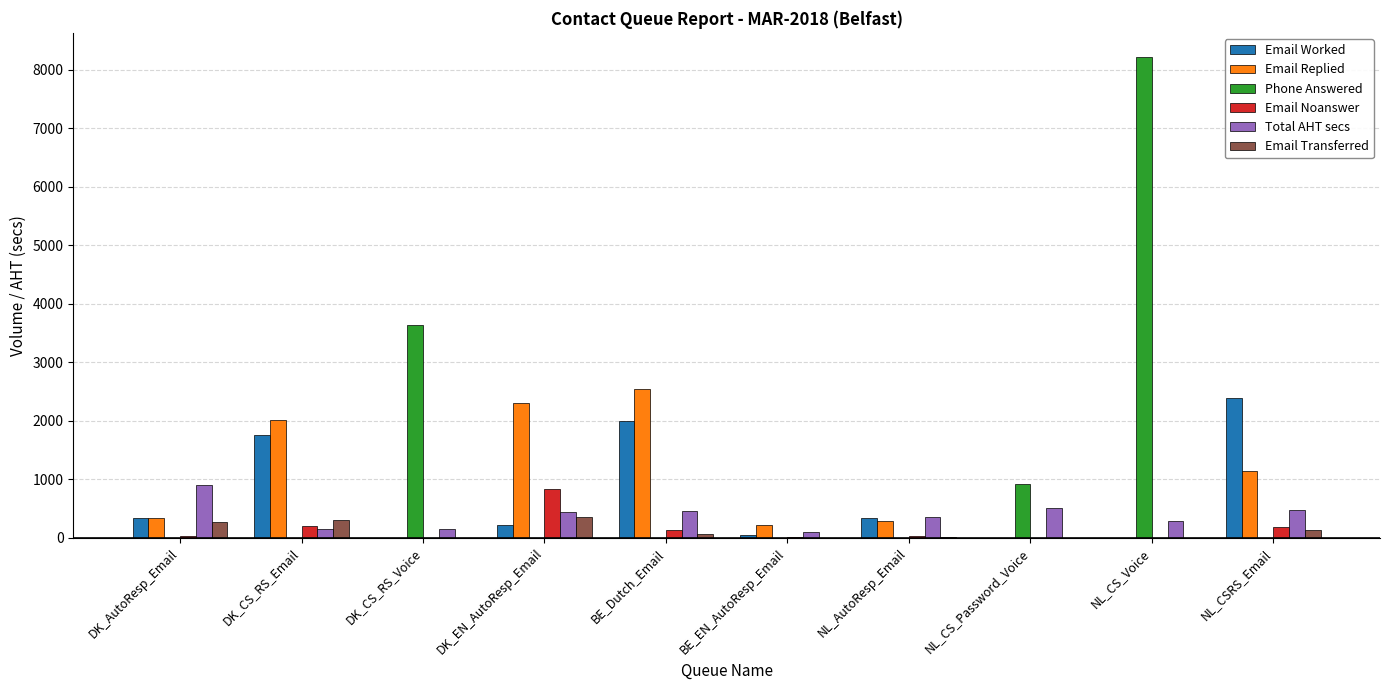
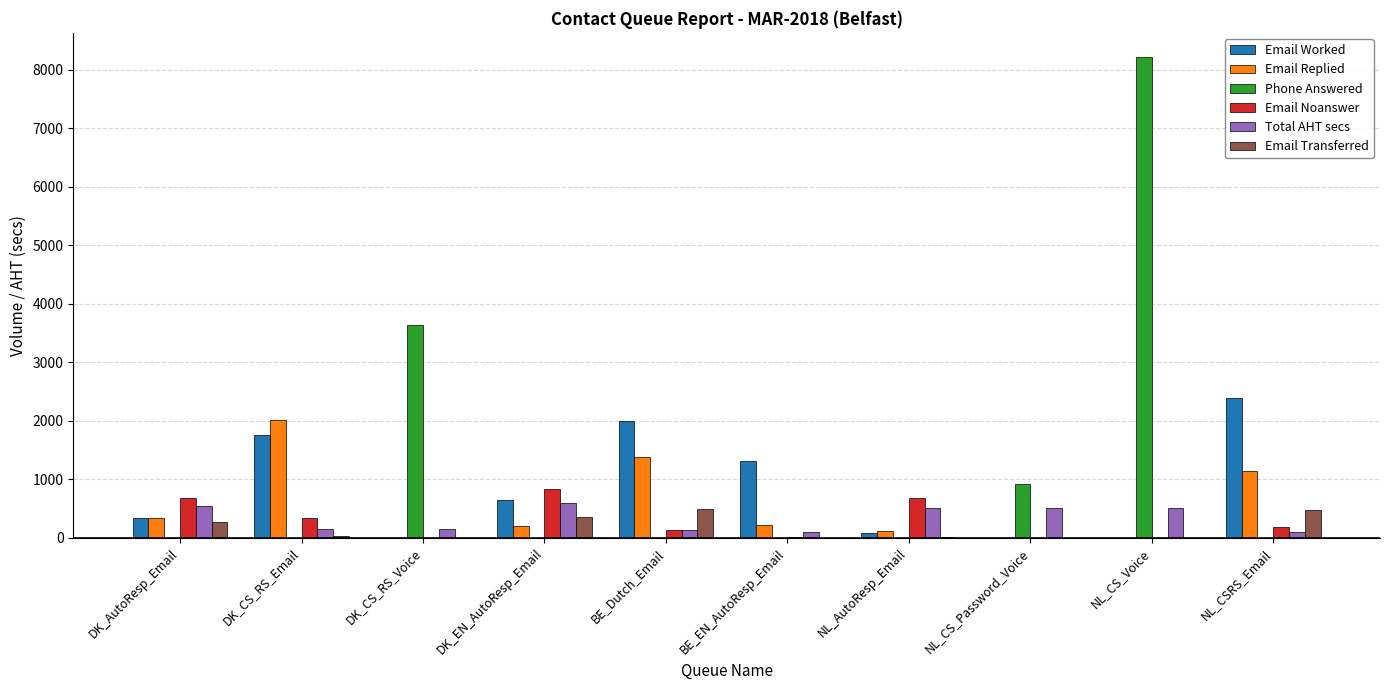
  {
    "Email Worked": {
      "DK_AutoResp_Email": 300,
      "DK_CS_RS_Email": 1700,
      "DK_CS_RS_Voice": 0,
-     "DK_EN_AutoResp_Email": 200,
+     "DK_EN_AutoResp_Email": 600,
      "BE_Dutch_Email": 2000,
-     "BE_EN_AutoResp_Email": 0,
-     "NL_AutoResp_Email": 300,
+     "BE_EN_AutoResp_Email": 1300,
+     "NL_AutoResp_Email": 100,
      "NL_CS_Password_Voice": 0,
      "NL_CS_Voice": 0,
      "NL_CSRS_Email": 2400
    },
    "Email Replied": {
      "DK_AutoResp_Email": 300,
      "DK_CS_RS_Email": 2000,
      "DK_CS_RS_Voice": 0,
-     "DK_EN_AutoResp_Email": 2300,
-     "BE_Dutch_Email": 2500,
+     "DK_EN_AutoResp_Email": 200,
+     "BE_Dutch_Email": 1400,
      "BE_EN_AutoResp_Email": 200,
-     "NL_AutoResp_Email": 300,
+     "NL_AutoResp_Email": 100,
      "NL_CS_Password_Voice": 0,
      "NL_CS_Voice": 0,
      "NL_CSRS_Email": 1100
    },
    "Phone Answered": {
      "DK_AutoResp_Email": 0,
      "DK_CS_RS_Email": 0,
      "DK_CS_RS_Voice": 3600,
      "DK_EN_AutoResp_Email": 0,
      "BE_Dutch_Email": 0,
      "BE_EN_AutoResp_Email": 0,
      "NL_AutoResp_Email": 0,
      "NL_CS_Password_Voice": 900,
      "NL_CS_Voice": 8200,
      "NL_CSRS_Email": 0
    },
    "Email Noanswer": {
-     "DK_AutoResp_Email": 0,
-     "DK_CS_RS_Email": 200,
+     "DK_AutoResp_Email": 700,
+     "DK_CS_RS_Email": 300,
      "DK_CS_RS_Voice": 0,
      "DK_EN_AutoResp_Email": 800,
      "BE_Dutch_Email": 100,
-     "NL_AutoResp_Email": 0,
+     "NL_AutoResp_Email": 700,
      "NL_CS_Password_Voice": 0,
      "NL_CS_Voice": 0,
      "NL_CSRS_Email": 200
    },
    "Total AHT secs": {
-     "DK_AutoResp_Email": 900,
+     "DK_AutoResp_Email": 500,
      "DK_CS_RS_Email": 100,
      "DK_CS_RS_Voice": 100,
-     "DK_EN_AutoResp_Email": 400,
-     "BE_Dutch_Email": 400,
+     "DK_EN_AutoResp_Email": 600,
+     "BE_Dutch_Email": 100,
      "BE_EN_AutoResp_Email": 100,
-     "NL_AutoResp_Email": 400,
+     "NL_AutoResp_Email": 500,
      "NL_CS_Password_Voice": 500,
-     "NL_CS_Voice": 300,
-     "NL_CSRS_Email": 500
+     "NL_CS_Voice": 500,
+     "NL_CSRS_Email": 100
    },
    "Email Transferred": {
      "DK_AutoResp_Email": 300,
-     "DK_CS_RS_Email": 300,
+     "DK_CS_RS_Email": 0,
      "DK_CS_RS_Voice": 0,
      "DK_EN_AutoResp_Email": 400,
-     "BE_Dutch_Email": 100,
+     "BE_Dutch_Email": 500,
      "NL_CS_Password_Voice": 0,
      "NL_CS_Voice": 0,
-     "NL_CSRS_Email": 100
+     "NL_CSRS_Email": 500
    }
  }
